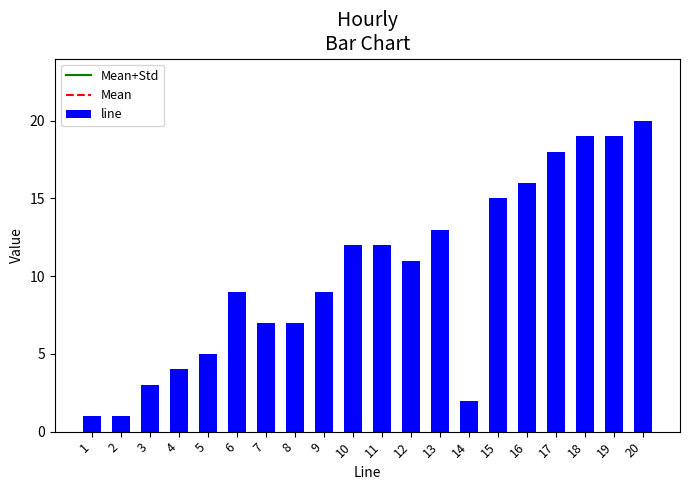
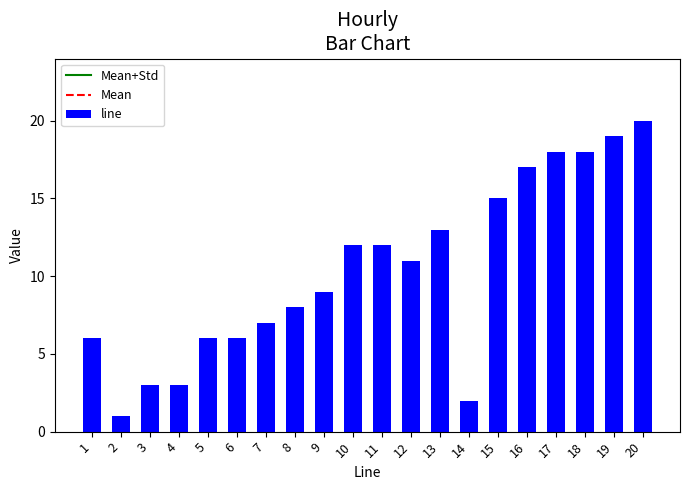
  {
-   "1": 1,
+   "1": 6,
    "2": 1,
    "3": 3,
-   "4": 4,
-   "5": 5,
-   "6": 9,
+   "4": 3,
+   "5": 6,
+   "6": 6,
    "7": 7,
-   "8": 7,
+   "8": 8,
    "9": 9,
    "10": 12,
    "11": 12,
    "12": 11,
    "13": 13,
    "14": 2,
    "15": 15,
-   "16": 16,
+   "16": 17,
    "17": 18,
-   "18": 19,
+   "18": 18,
    "19": 19,
    "20": 20
  }
